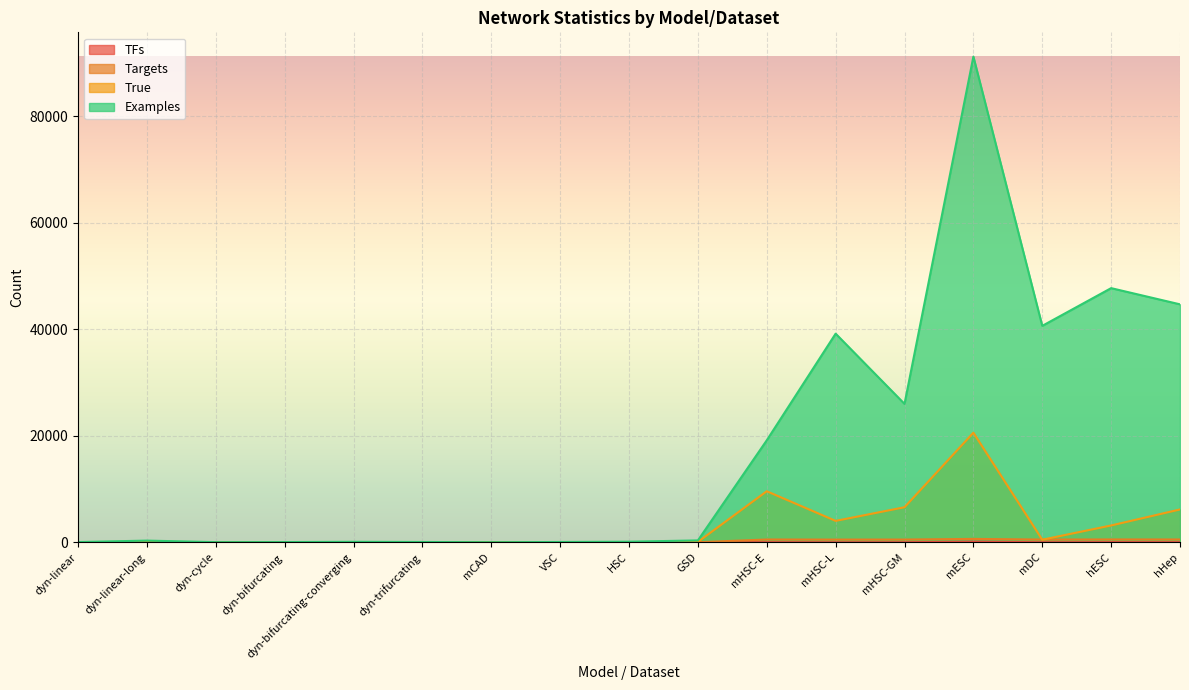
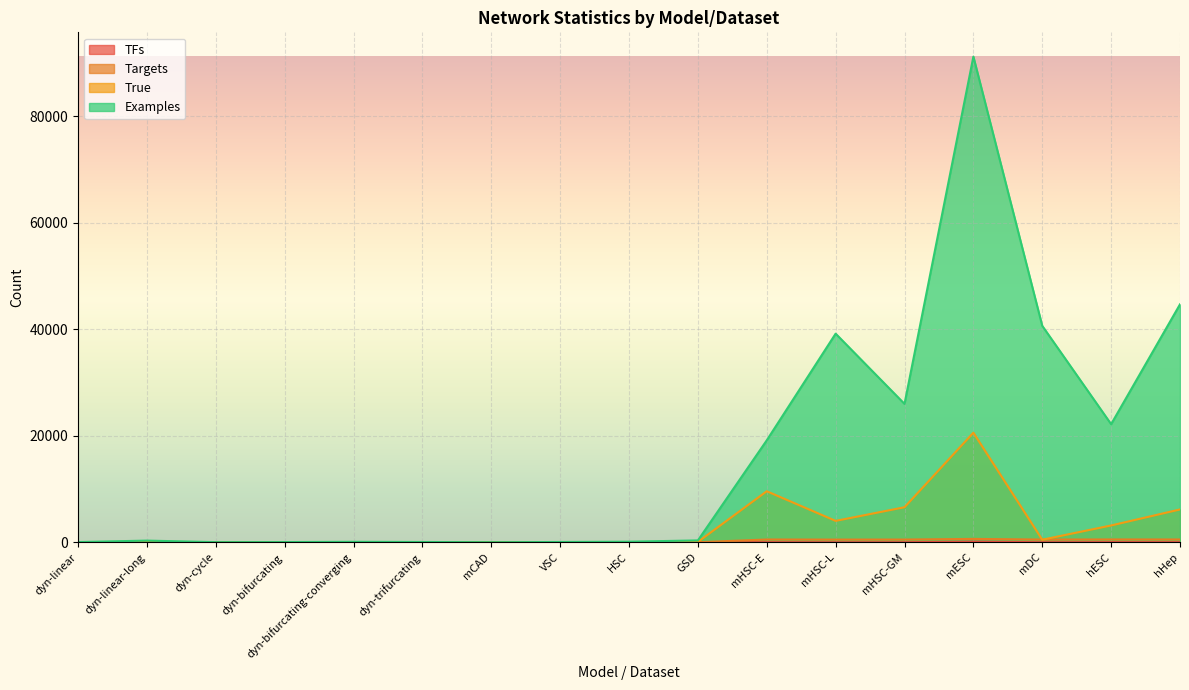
  {
    "Examples": {
      "mHSC-E": 19000,
      "mHSC-L": 39000,
      "mHSC-GM": 26000,
      "mESC": 91000,
      "mDC": 41000,
-     "hESC": 48000,
+     "hESC": 22000,
      "hHep": 45000
    }
  }
